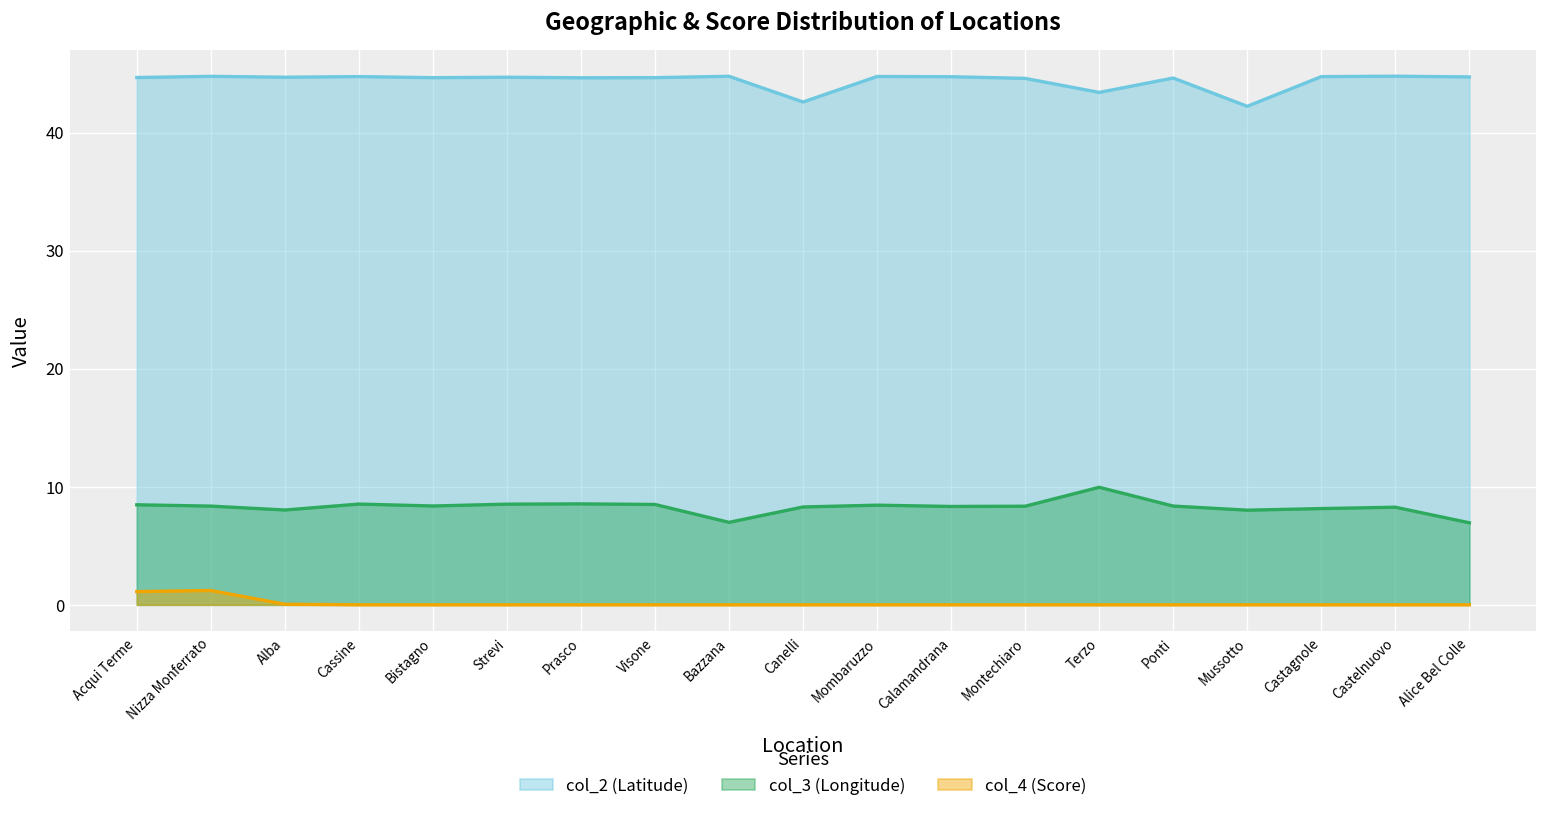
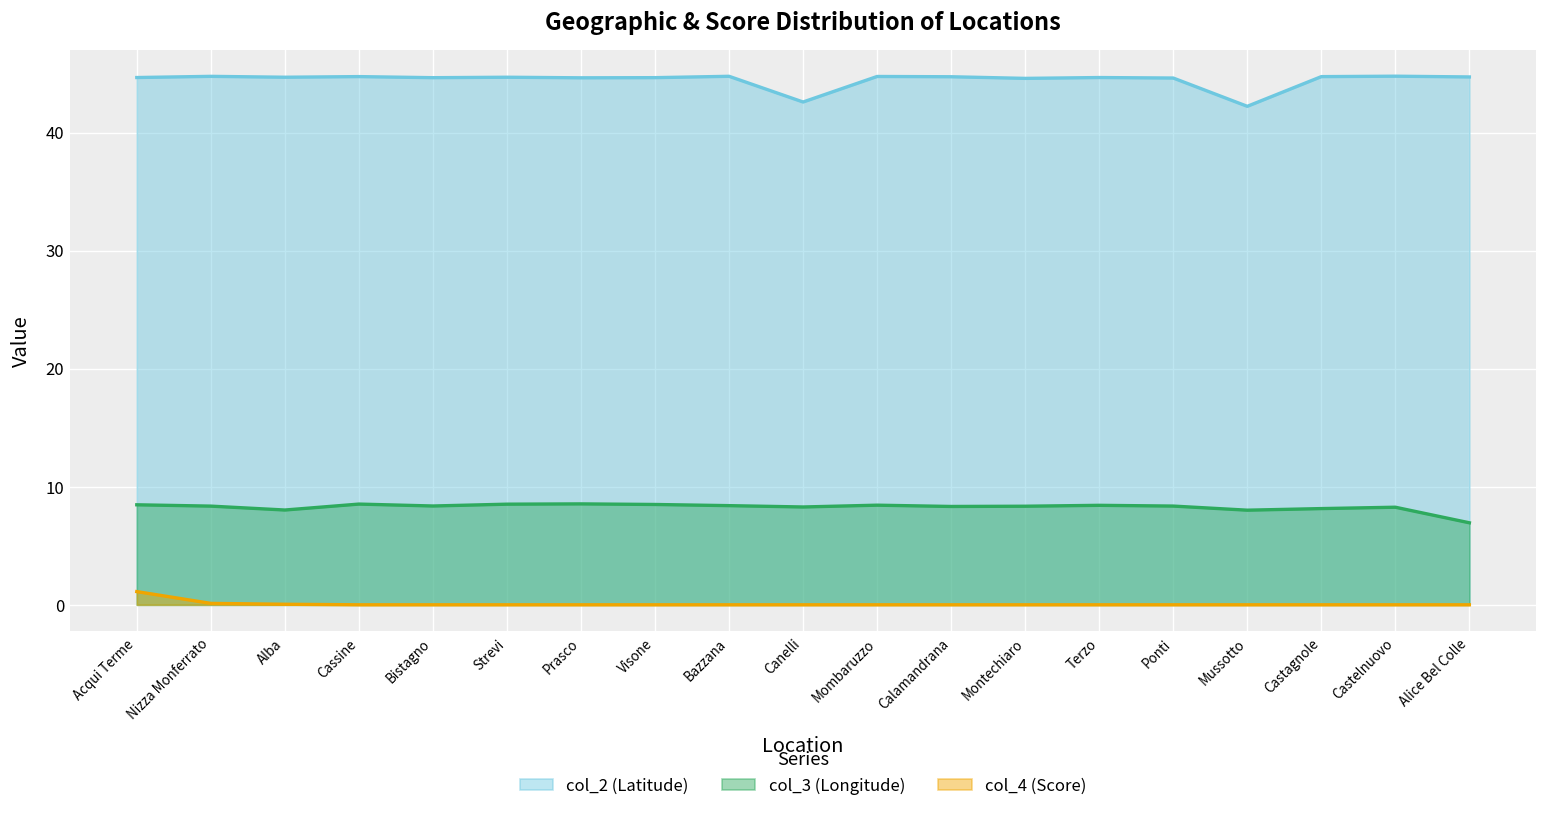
  {
    "col_2 (Latitude)": {
      "Acqui Terme": 45,
      "Nizza Monferrato": 45,
      "Alba": 45,
      "Cassine": 45,
      "Bistagno": 45,
      "Strevi": 45,
      "Prasco": 45,
      "Visone": 45,
      "Bazzana": 45,
      "Canelli": 43,
      "Mombaruzzo": 45,
      "Calamandrana": 45,
      "Montechiaro": 45,
-     "Terzo": 43,
+     "Terzo": 45,
      "Ponti": 45,
      "Mussotto": 42,
      "Castagnole": 45,
      "Castelnuovo": 45,
      "Alice Bel Colle": 45
    },
    "col_3 (Longitude)": {
      "Acqui Terme": 8,
      "Nizza Monferrato": 8,
      "Alba": 8,
      "Cassine": 9,
      "Bistagno": 8,
      "Strevi": 9,
      "Prasco": 9,
      "Visone": 9,
-     "Bazzana": 7,
+     "Bazzana": 8,
      "Canelli": 8,
      "Mombaruzzo": 8,
      "Calamandrana": 8,
      "Montechiaro": 8,
-     "Terzo": 10,
+     "Terzo": 8,
      "Ponti": 8,
      "Mussotto": 8,
      "Castagnole": 8,
      "Castelnuovo": 8,
      "Alice Bel Colle": 7
    },
    "col_4 (Score)": {
      "Acqui Terme": 1,
-     "Nizza Monferrato": 1,
+     "Nizza Monferrato": 0,
      "Alba": 0,
      "Cassine": 0,
      "Bistagno": 0,
      "Strevi": 0,
      "Prasco": 0,
      "Visone": 0,
      "Bazzana": 0,
      "Canelli": 0,
      "Mombaruzzo": 0,
      "Calamandrana": 0,
      "Montechiaro": 0,
      "Terzo": 0,
      "Ponti": 0,
      "Mussotto": 0,
      "Castagnole": 0,
      "Castelnuovo": 0,
      "Alice Bel Colle": 0
    }
  }
